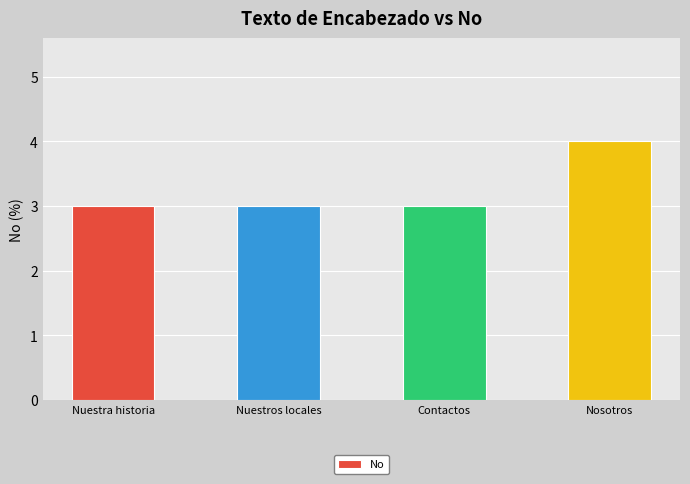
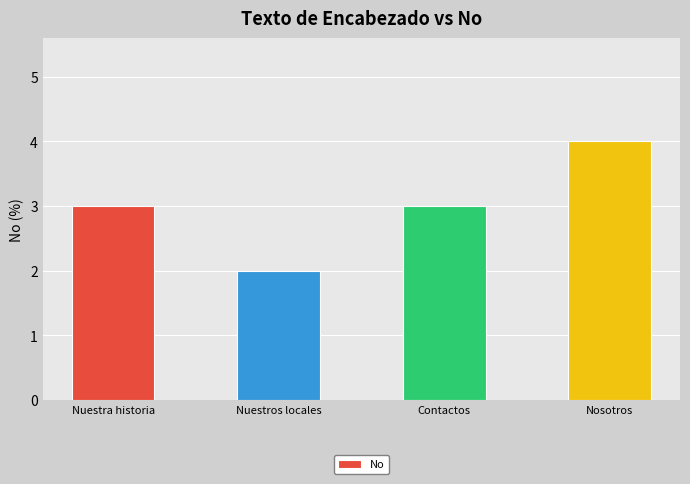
  {
    "Nuestra historia": 3,
-   "Nuestros locales": 3,
+   "Nuestros locales": 2,
    "Contactos": 3,
    "Nosotros": 4
  }
